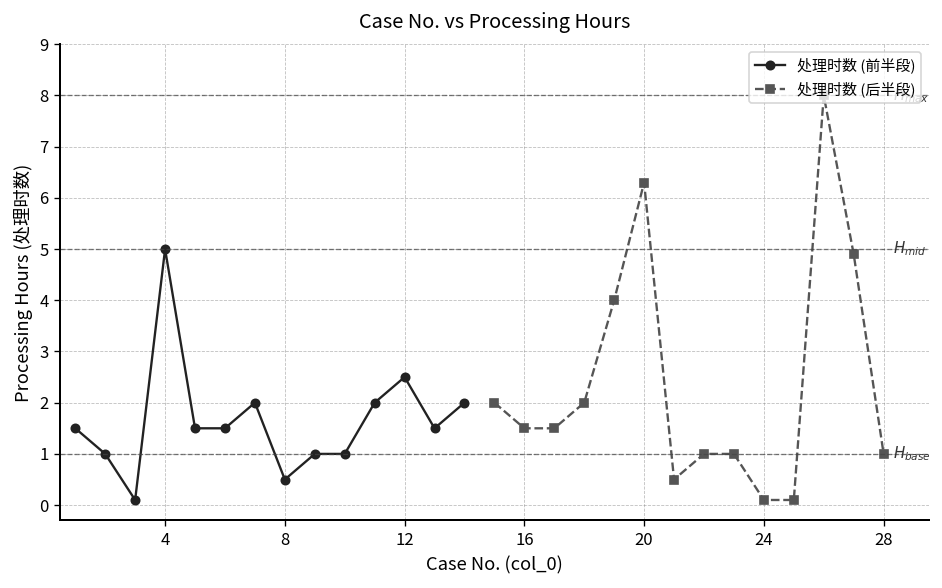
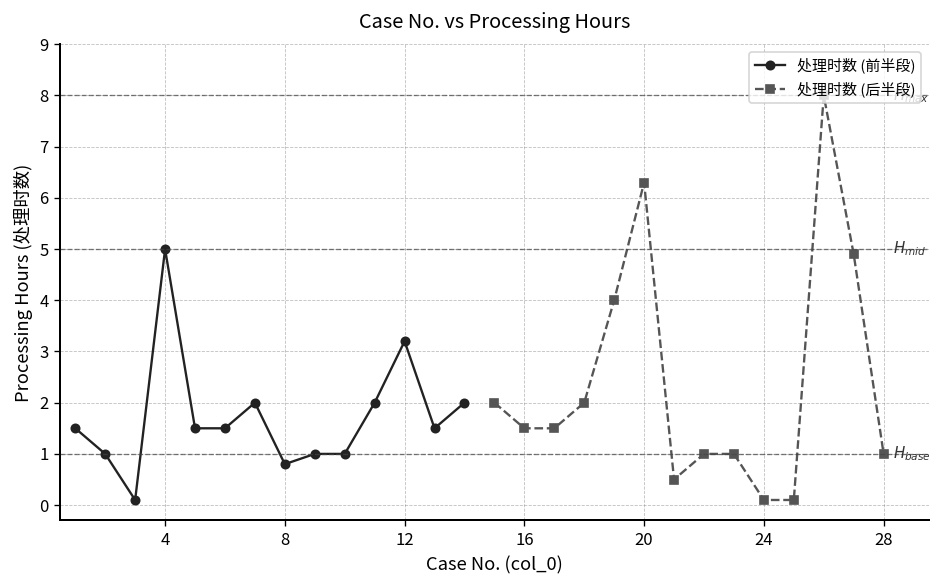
  {
    "处理时数 (前半段)": {
      "4": 5.0,
-     "8": 0.5,
-     "12": 2.5
+     "8": 0.8,
+     "12": 3.2
    },
    "处理时数 (后半段)": {
      "16": 1.5,
      "20": 6.3,
      "24": 0.1,
      "28": 1.0
    }
  }
